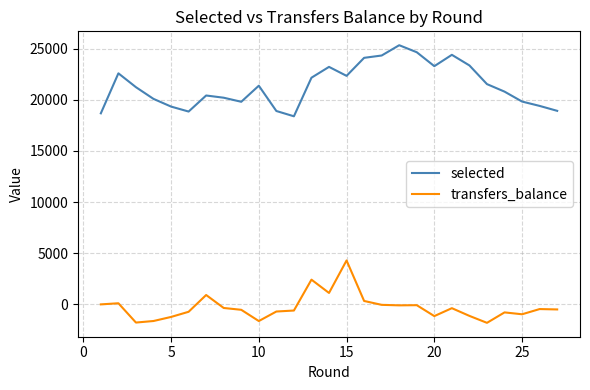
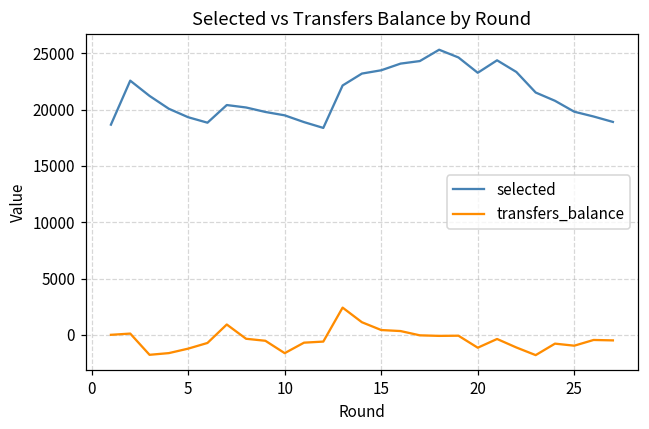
  {
    "selected": {
      "5": 19300,
-     "10": 21400,
-     "15": 22300,
+     "10": 19500,
+     "15": 23500,
      "20": 23300,
      "25": 19800
    },
    "transfers_balance": {
      "5": -1200,
      "10": -1600,
-     "15": 4300,
+     "15": 400,
      "20": -1100,
      "25": -1000
    }
  }
